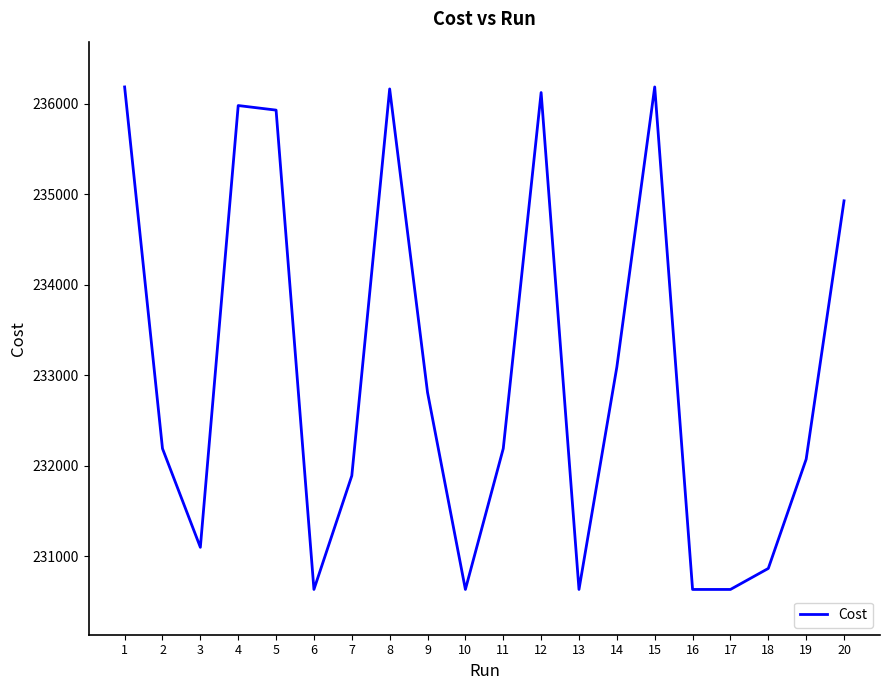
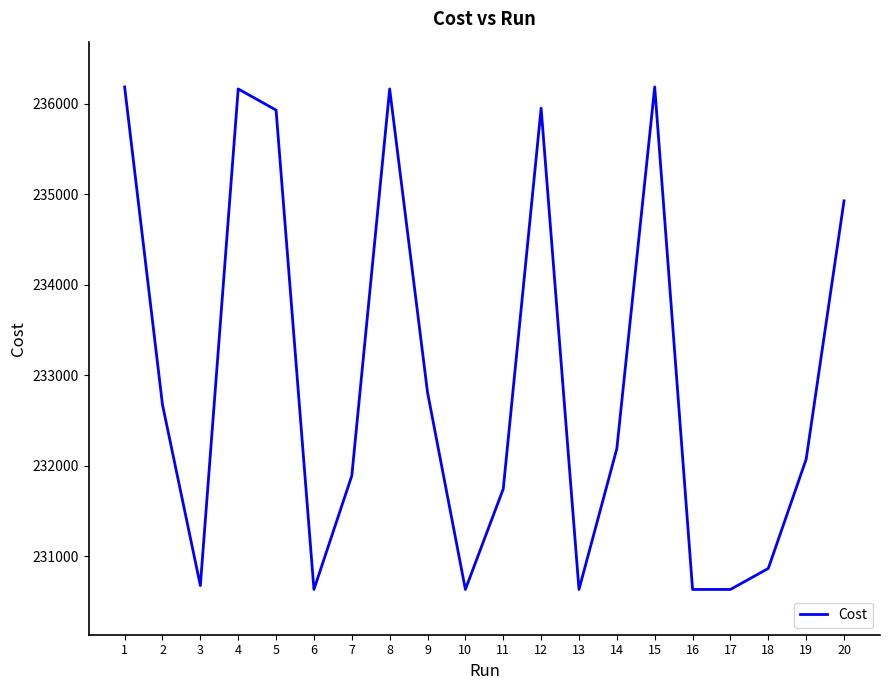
  {
    "1": 236200,
-   "2": 232200,
-   "3": 231100,
-   "4": 236000,
+   "2": 232700,
+   "3": 230700,
+   "4": 236200,
    "5": 235900,
    "6": 230600,
    "7": 231900,
    "8": 236200,
    "9": 232800,
    "10": 230600,
-   "11": 232200,
-   "12": 236100,
+   "11": 231700,
+   "12": 236000,
    "13": 230600,
-   "14": 233100,
+   "14": 232200,
    "15": 236200,
    "16": 230600,
    "17": 230600,
    "18": 230900,
    "19": 232100,
    "20": 234900
  }
